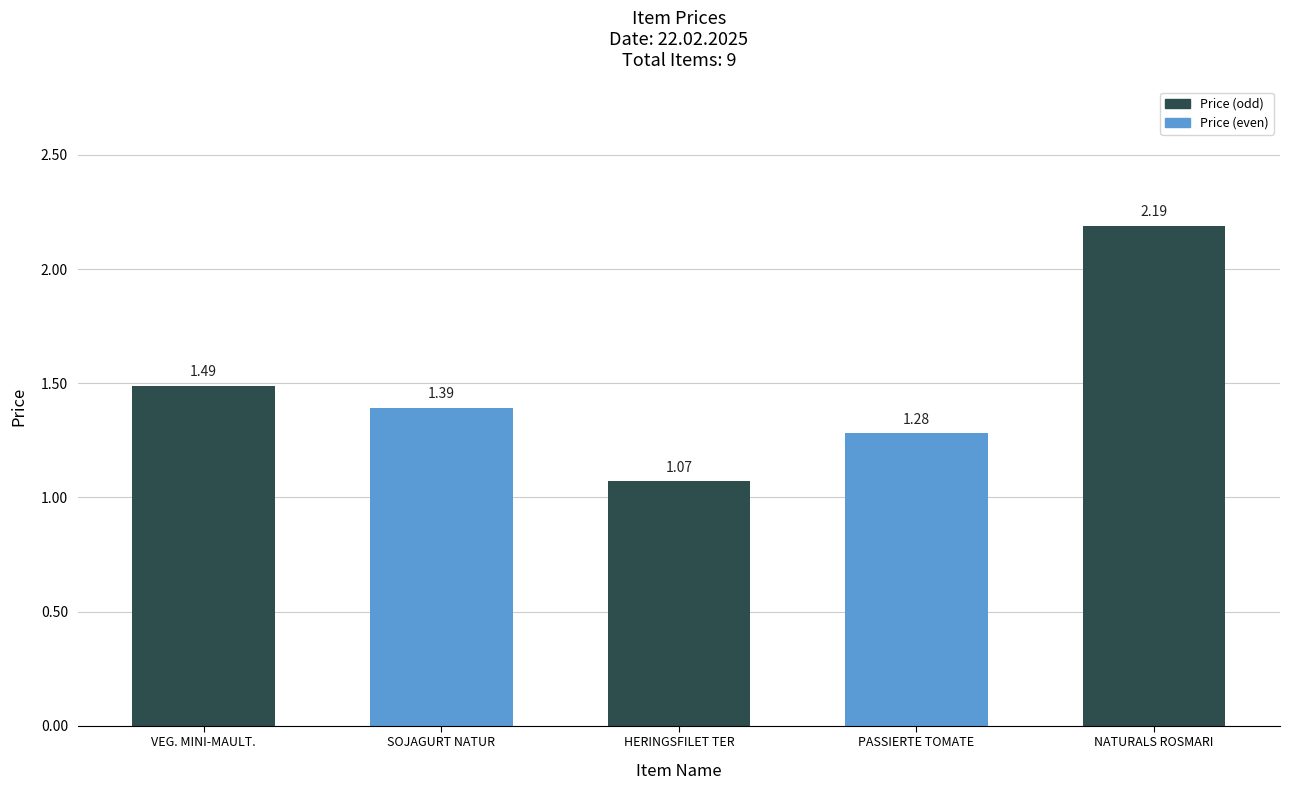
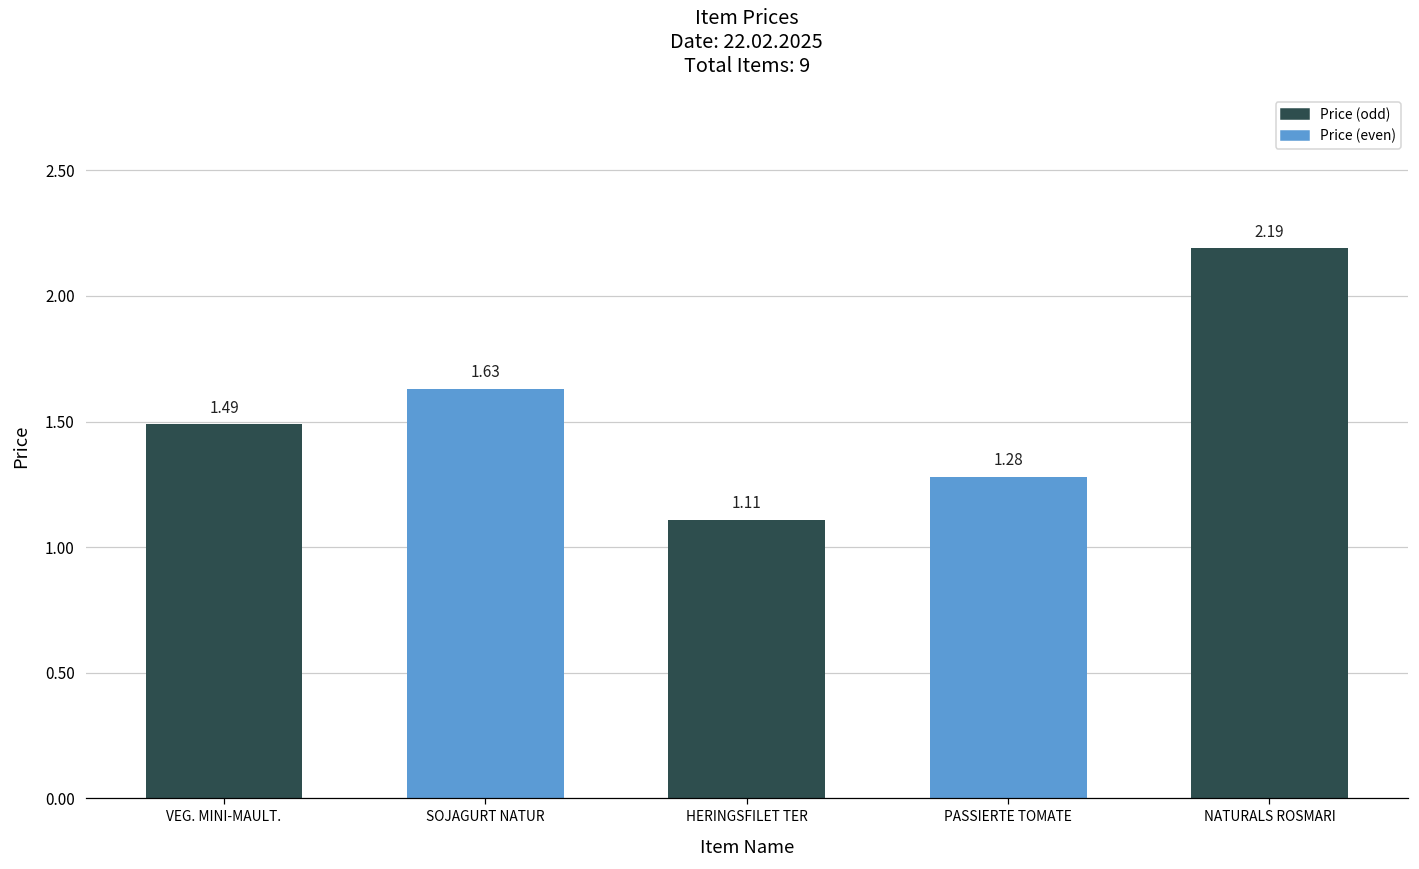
  {
    "VEG. MINI-MAULT.": 1.49,
-   "SOJAGURT NATUR": 1.39,
-   "HERINGSFILET TER": 1.07,
+   "SOJAGURT NATUR": 1.63,
+   "HERINGSFILET TER": 1.11,
    "PASSIERTE TOMATE": 1.28,
    "NATURALS ROSMARI": 2.19
  }
